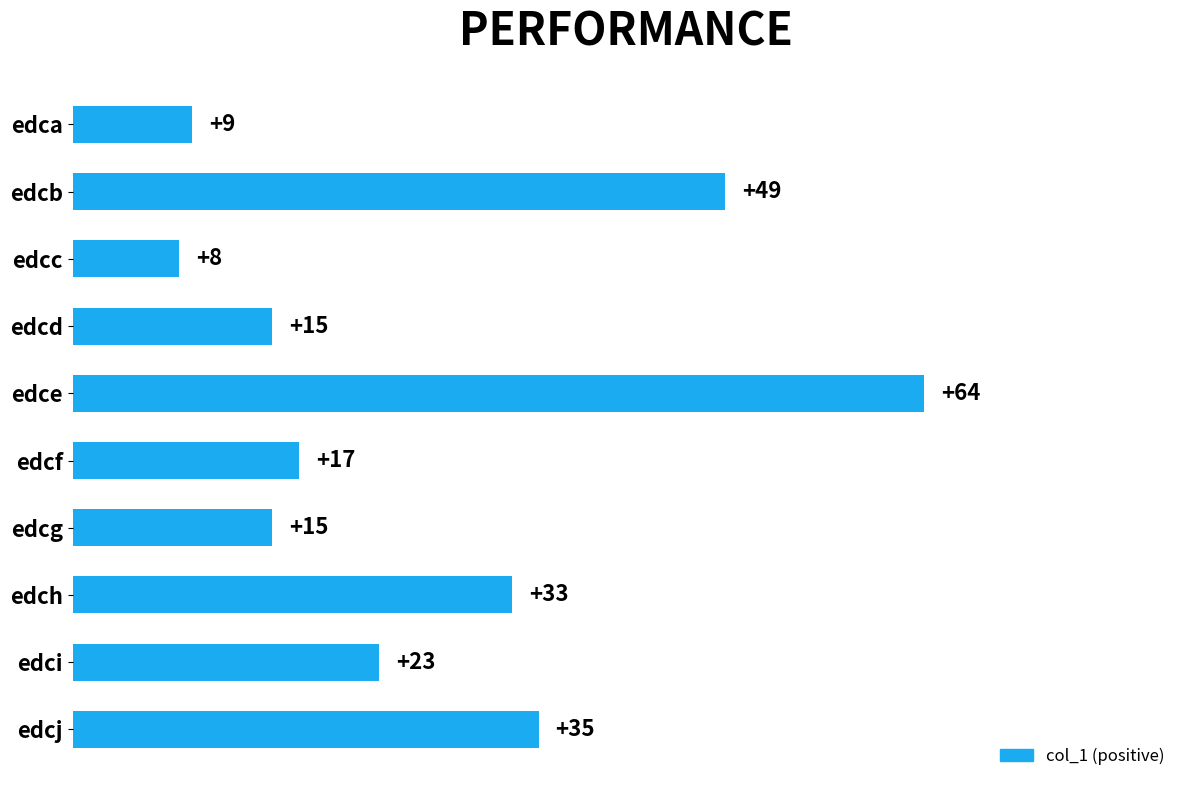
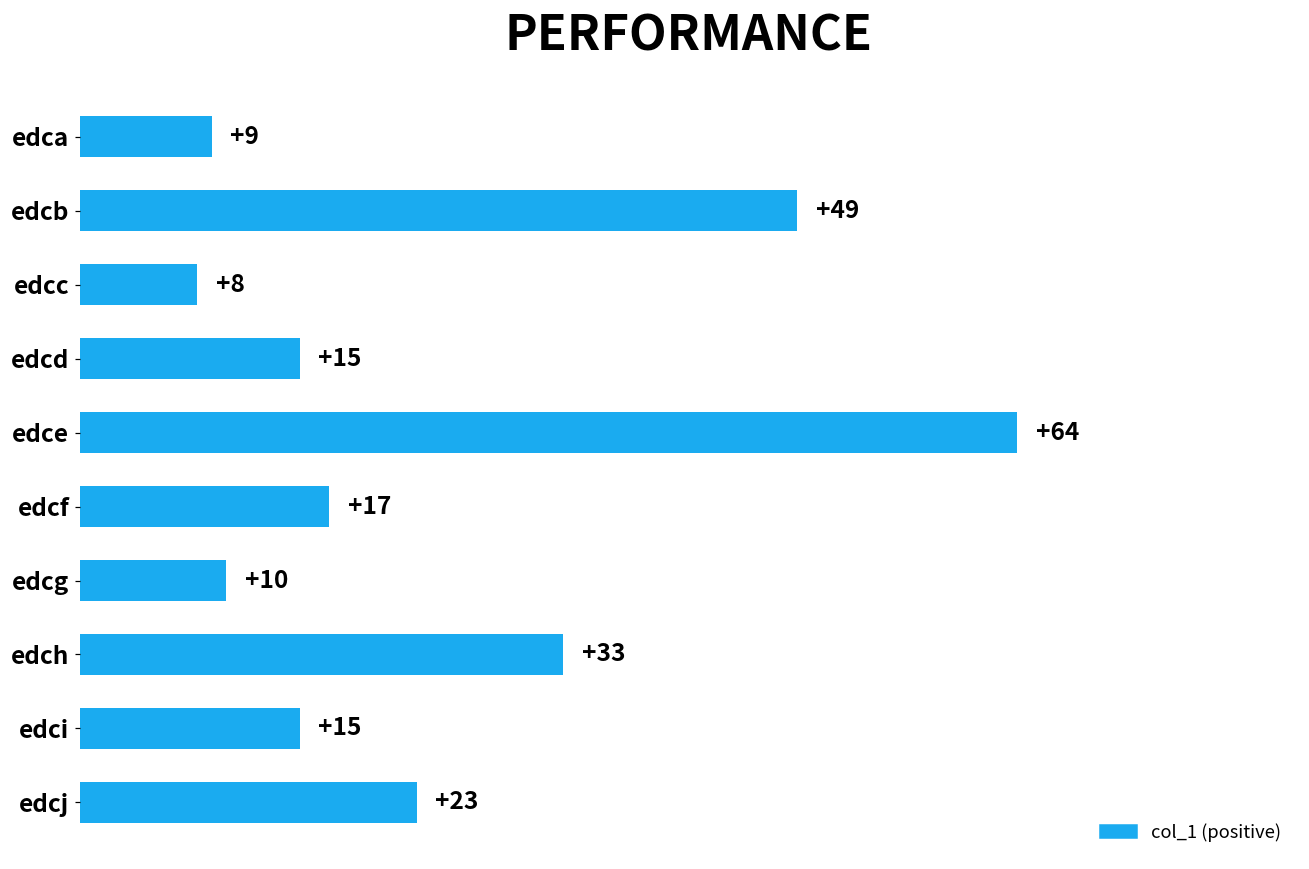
  {
    "edca": "+9",
    "edcb": "+49",
    "edcc": "+8",
    "edcd": "+15",
    "edce": "+64",
    "edcf": "+17",
-   "edcg": "+15",
+   "edcg": "+10",
    "edch": "+33",
-   "edci": "+23",
-   "edcj": "+35"
+   "edci": "+15",
+   "edcj": "+23"
  }
